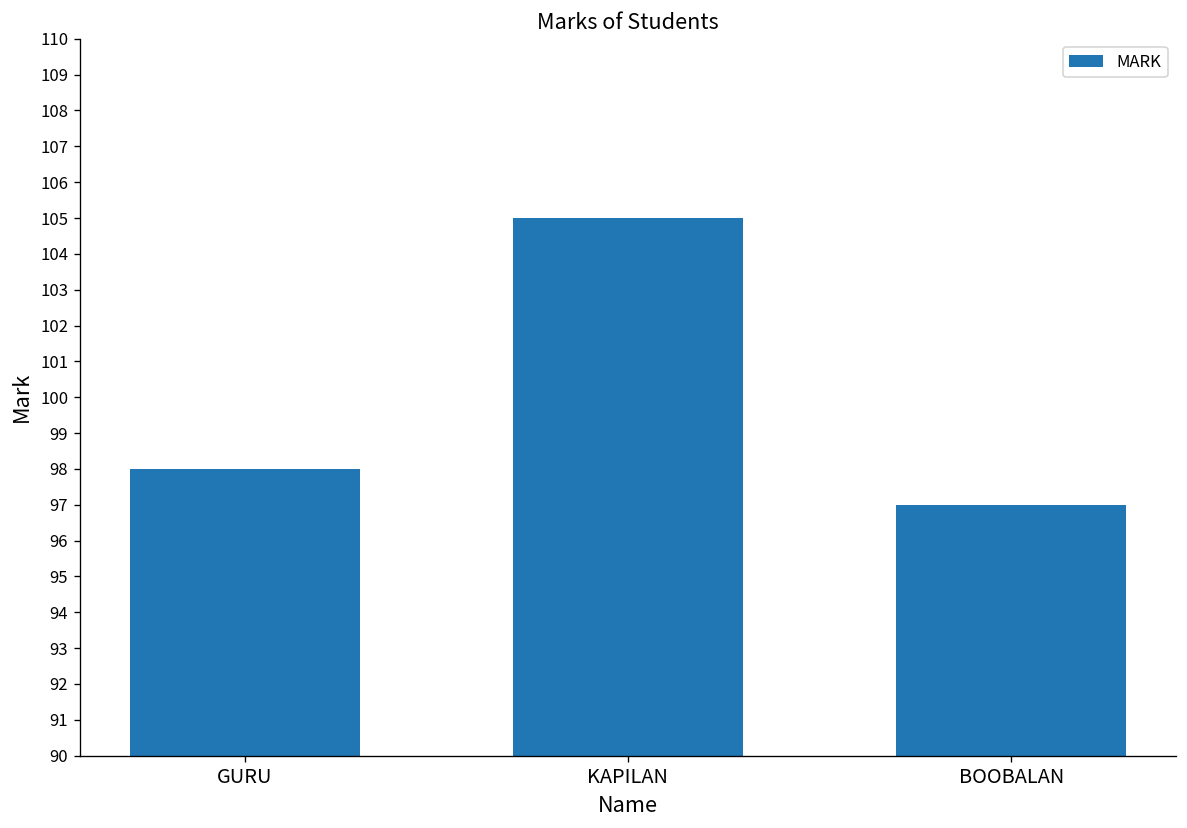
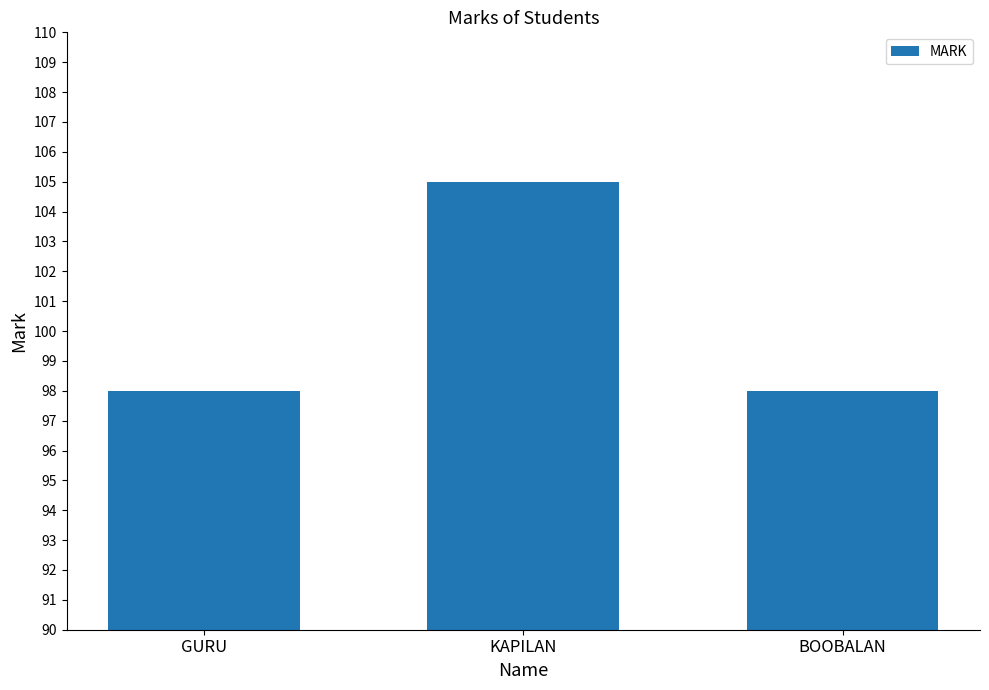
  {
    "GURU": 98,
    "KAPILAN": 105,
-   "BOOBALAN": 97
+   "BOOBALAN": 98
  }
